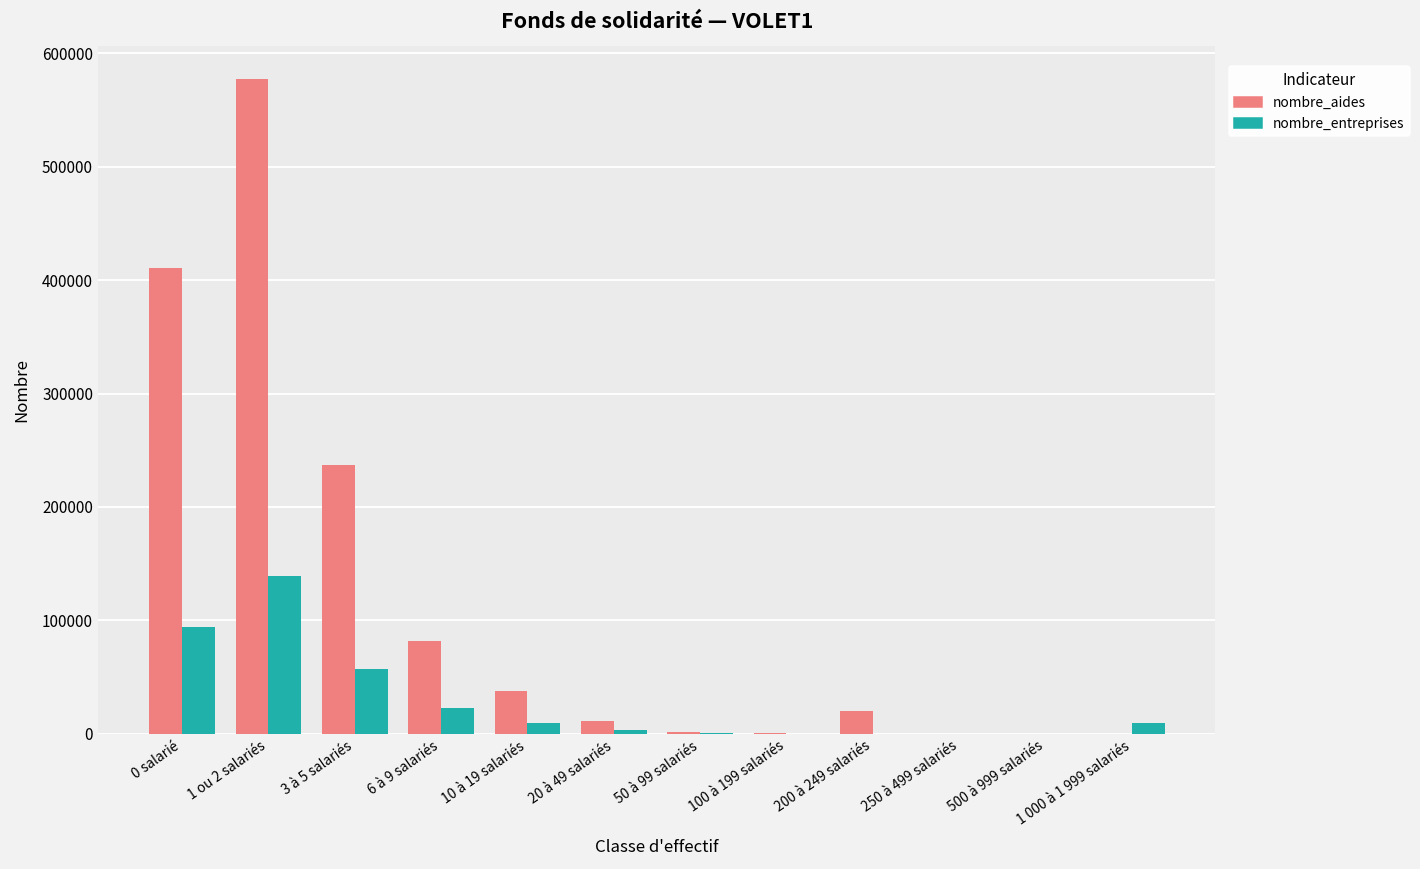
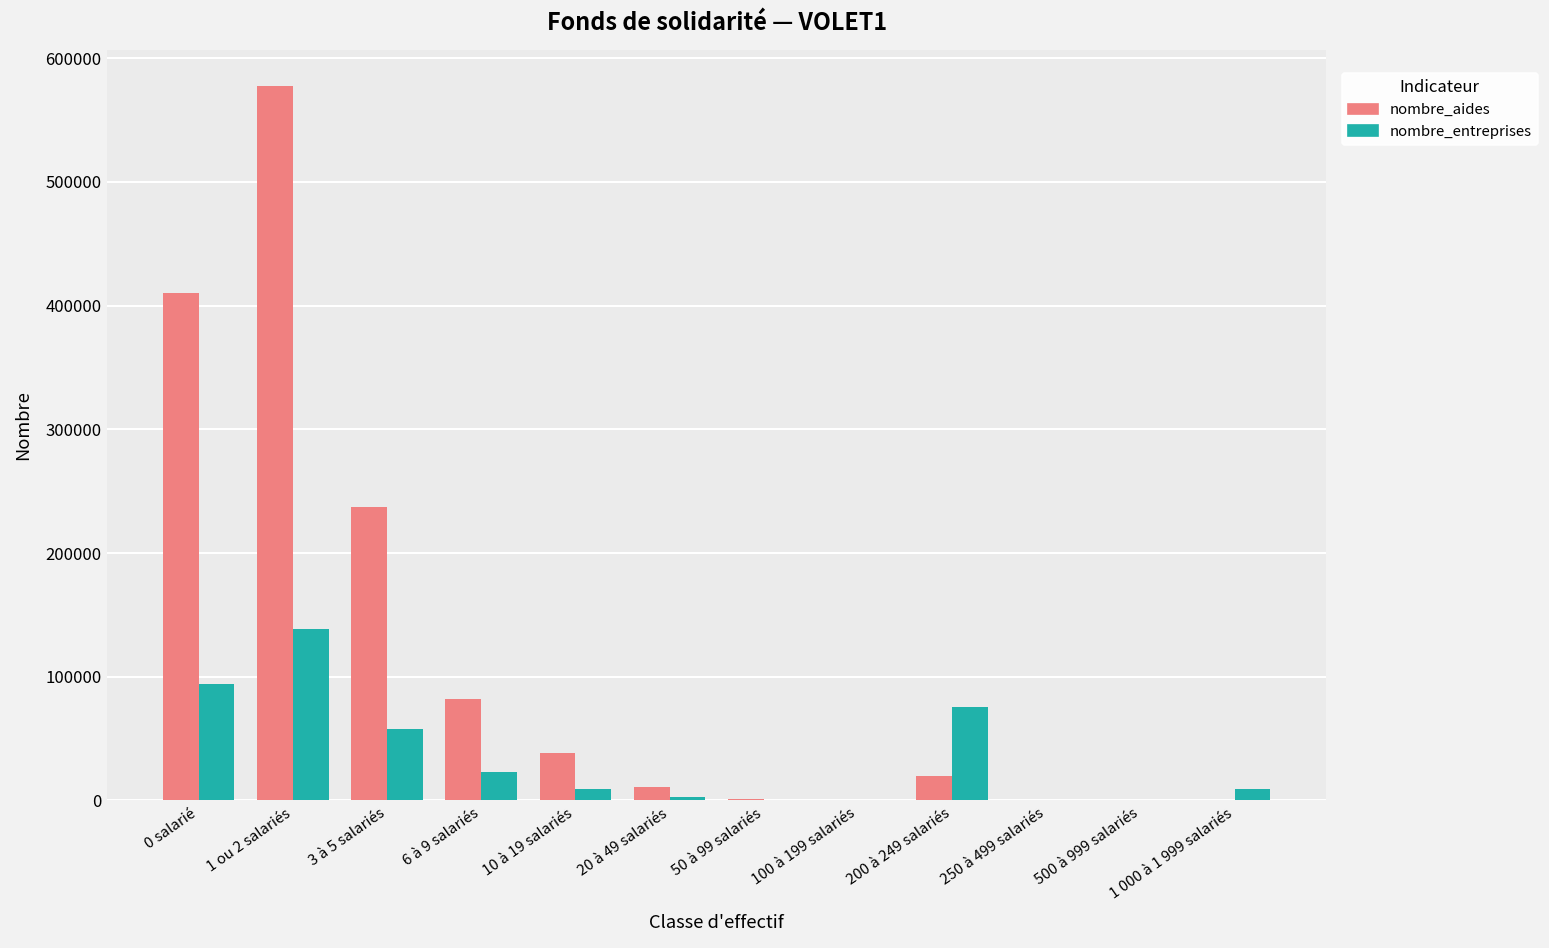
  {
    "nombre_aides": {
      "0 salarié": 410000,
      "1 ou 2 salariés": 578000,
      "3 à 5 salariés": 237000,
      "6 à 9 salariés": 82000,
      "10 à 19 salariés": 38000,
      "20 à 49 salariés": 11000,
      "200 à 249 salariés": 20000
    },
    "nombre_entreprises": {
      "0 salarié": 94000,
      "1 ou 2 salariés": 139000,
      "3 à 5 salariés": 57000,
      "6 à 9 salariés": 23000,
      "10 à 19 salariés": 9000,
      "20 à 49 salariés": 3000,
-     "200 à 249 salariés": 0,
+     "200 à 249 salariés": 76000,
      "1 000 à 1 999 salariés": 10000
    }
  }
